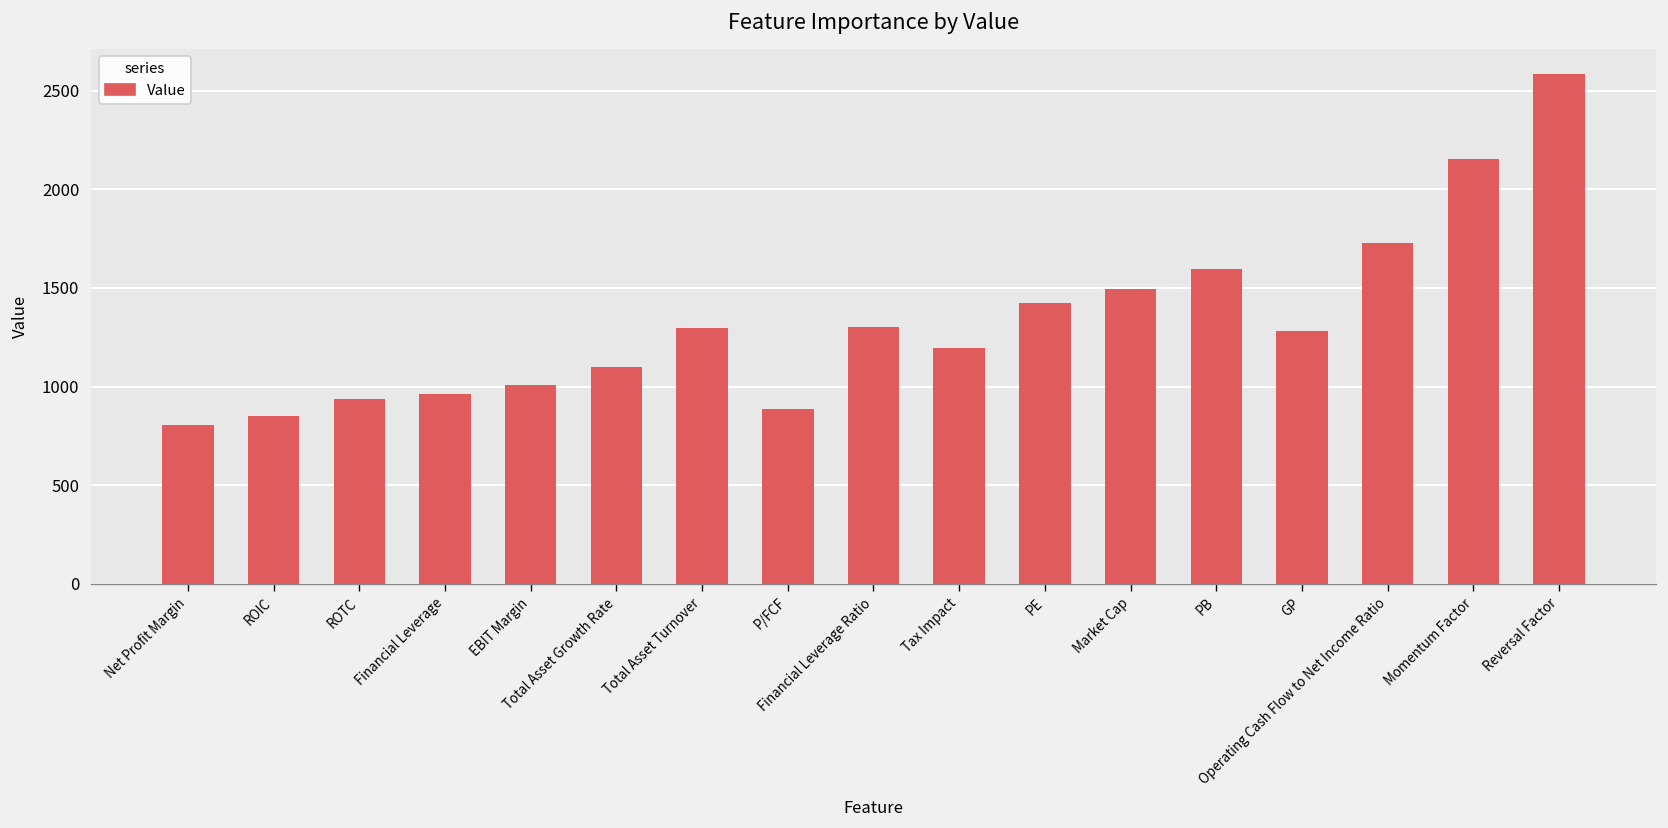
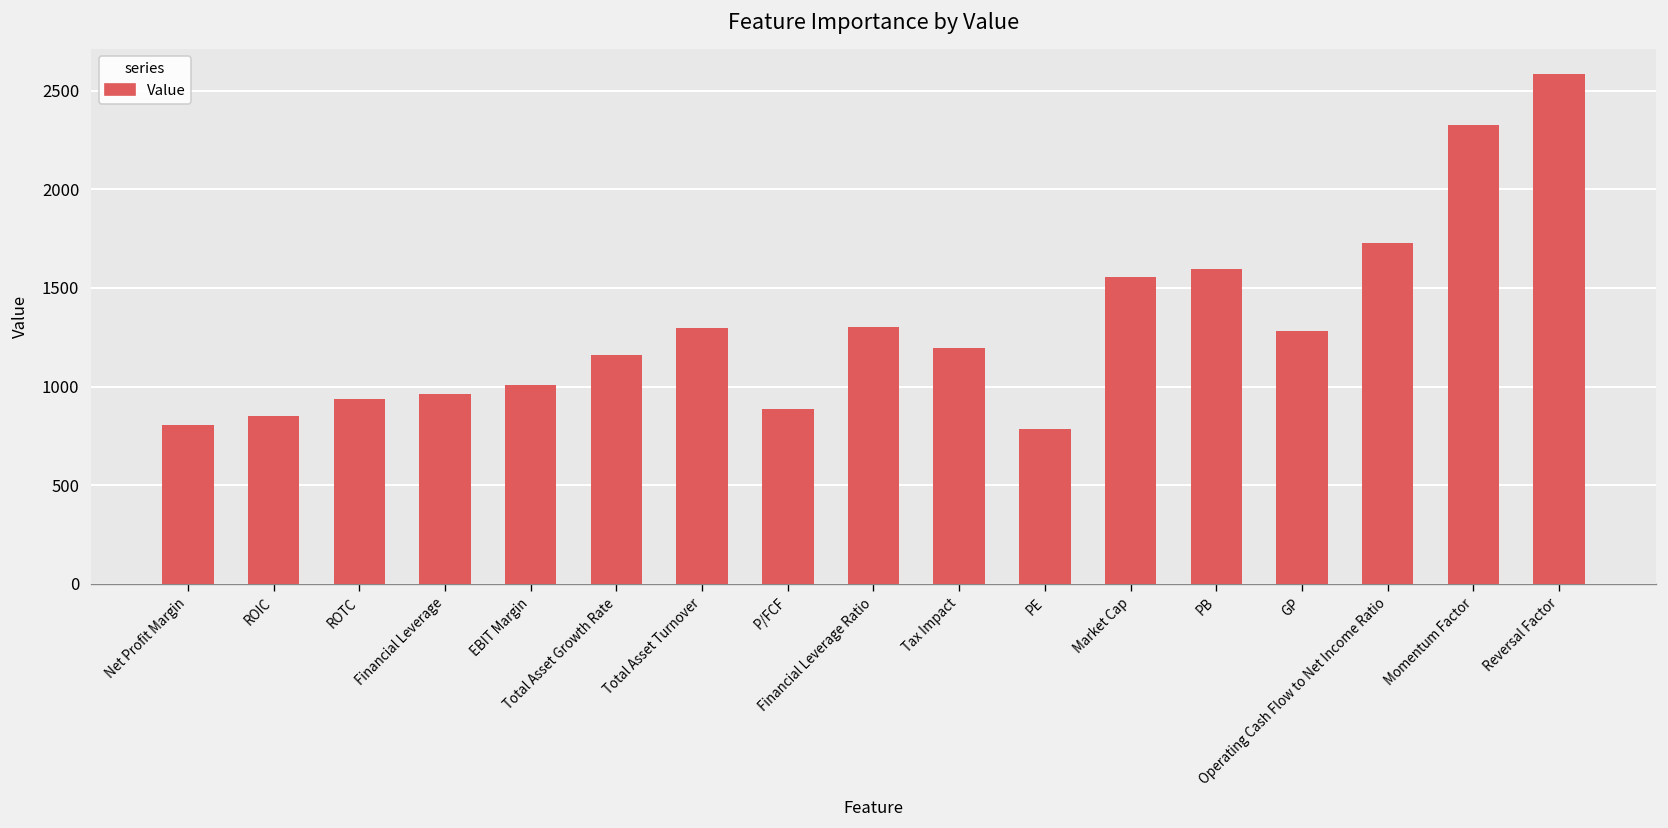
  {
    "Net Profit Margin": 810,
    "ROIC": 850,
    "ROTC": 940,
    "Financial Leverage": 960,
    "EBIT Margin": 1010,
-   "Total Asset Growth Rate": 1100,
+   "Total Asset Growth Rate": 1160,
    "Total Asset Turnover": 1300,
    "P/FCF": 890,
    "Financial Leverage Ratio": 1300,
    "Tax Impact": 1190,
-   "PE": 1420,
-   "Market Cap": 1500,
+   "PE": 790,
+   "Market Cap": 1550,
    "PB": 1590,
    "GP": 1280,
    "Operating Cash Flow to Net Income Ratio": 1730,
-   "Momentum Factor": 2150,
+   "Momentum Factor": 2330,
    "Reversal Factor": 2580
  }
